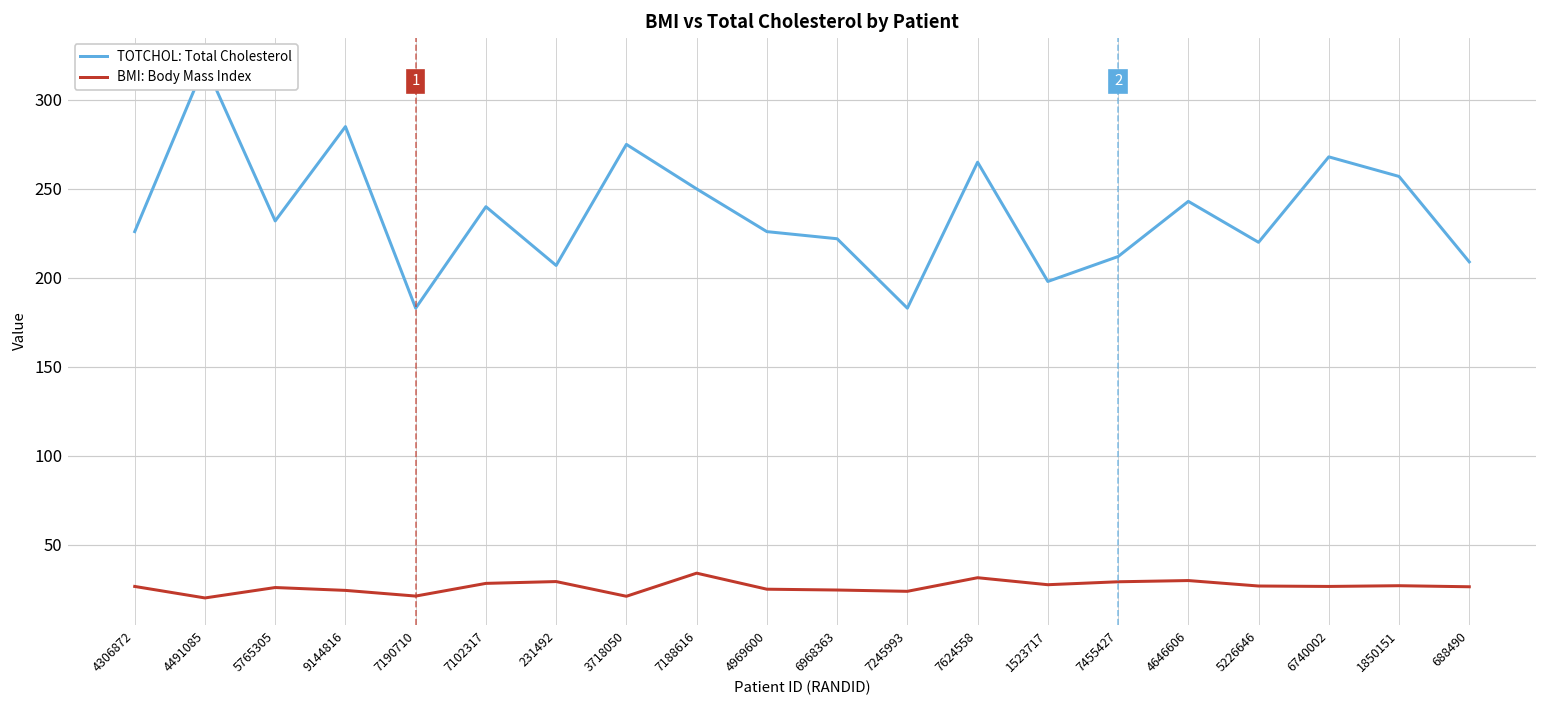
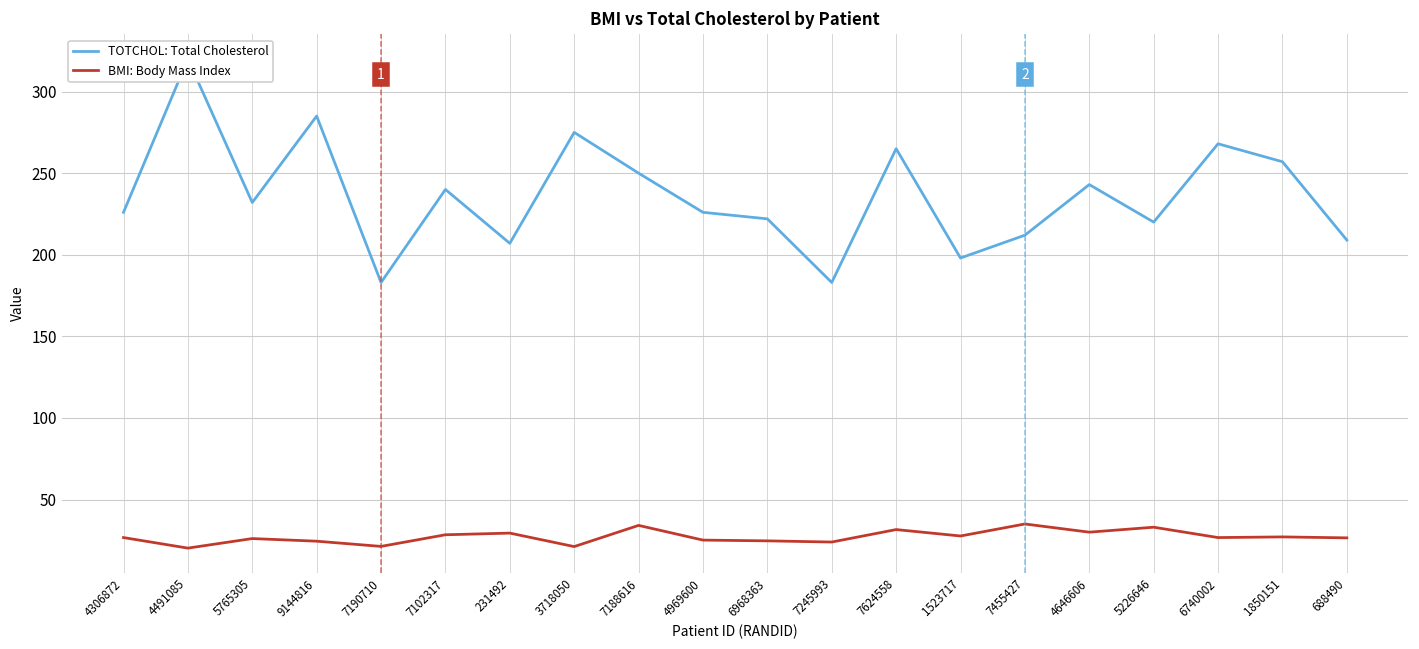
  {
    "TOTCHOL: Total Cholesterol": {
      "4306872": 226,
      "5765305": 232,
      "9144816": 285,
      "7190710": 183,
      "7102317": 240,
      "231492": 207,
      "3718050": 275,
      "7188616": 250,
      "4969600": 226,
      "6968363": 222,
      "7245993": 183,
      "7624558": 265,
      "1523717": 198,
      "7455427": 212,
      "4646606": 243,
      "5226646": 220,
      "6740002": 268,
      "1850151": 257,
      "688490": 209
    },
    "BMI: Body Mass Index": {
      "4306872": 27,
      "4491085": 20,
      "5765305": 26,
      "9144816": 24,
      "7190710": 21,
      "7102317": 28,
      "231492": 29,
      "3718050": 21,
      "7188616": 34,
      "4969600": 25,
      "6968363": 25,
      "7245993": 24,
      "7624558": 32,
      "1523717": 28,
-     "7455427": 29,
+     "7455427": 35,
      "4646606": 30,
-     "5226646": 27,
+     "5226646": 33,
      "6740002": 27,
      "1850151": 27,
      "688490": 27
    }
  }
